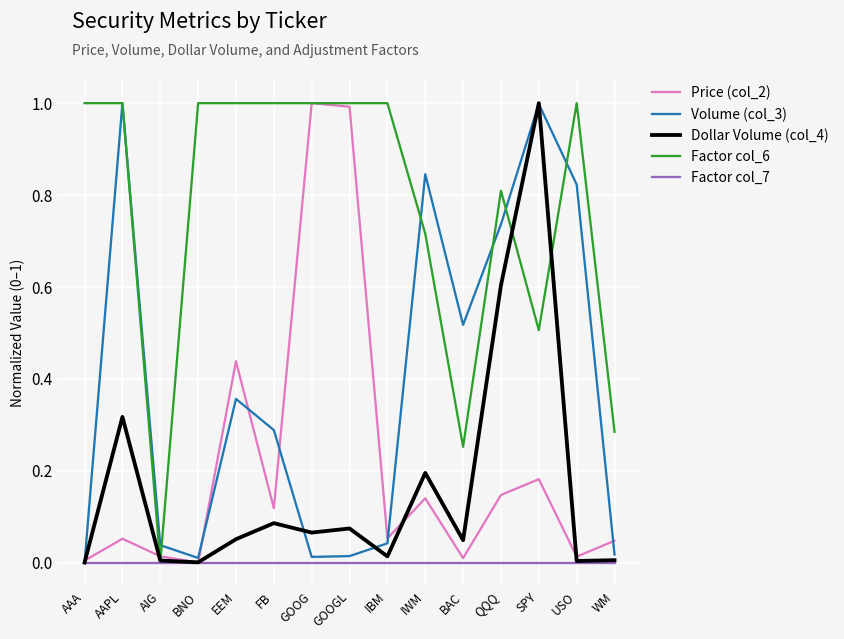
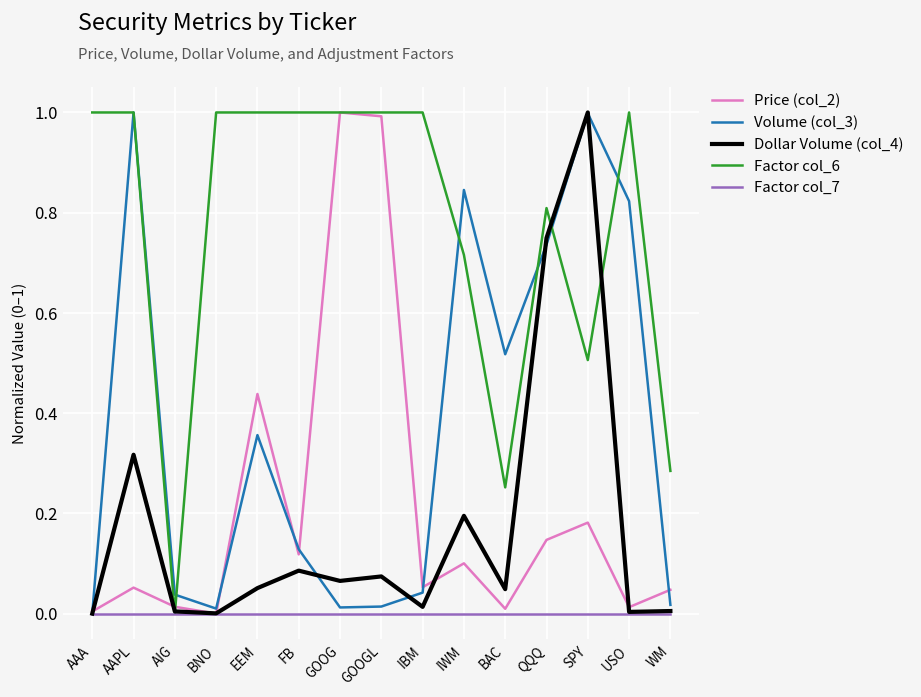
  {
    "Price (col_2)": {
      "AAPL": 0.05,
      "AIG": 0.01,
      "EEM": 0.44,
      "FB": 0.12,
      "GOOGL": 0.99,
      "IBM": 0.05,
-     "IWM": 0.14,
+     "IWM": 0.10,
      "BAC": 0.01,
      "QQQ": 0.15,
      "SPY": 0.18,
      "USO": 0.01,
      "WM": 0.05
    },
    "Volume (col_3)": {
      "AIG": 0.04,
      "BNO": 0.01,
      "EEM": 0.36,
-     "FB": 0.29,
+     "FB": 0.13,
      "GOOG": 0.01,
      "GOOGL": 0.01,
      "IBM": 0.04,
      "IWM": 0.85,
      "BAC": 0.52,
      "QQQ": 0.74,
      "USO": 0.82,
      "WM": 0.02
    },
    "Dollar Volume (col_4)": {
      "AAPL": 0.32,
      "EEM": 0.05,
      "FB": 0.09,
      "GOOG": 0.07,
      "GOOGL": 0.07,
      "IBM": 0.01,
      "IWM": 0.20,
      "BAC": 0.05,
-     "QQQ": 0.60
+     "QQQ": 0.75
    },
    "Factor col_6": {
      "AAA": 1.00,
      "BNO": 1.00,
      "EEM": 1.00,
      "FB": 1.00,
      "GOOGL": 1.00,
      "IBM": 1.00,
      "IWM": 0.72,
      "BAC": 0.25,
      "QQQ": 0.81,
      "SPY": 0.51,
      "USO": 1.00,
      "WM": 0.28
    },
    "Factor col_7": {
      "AAPL": 0.00,
      "EEM": 0.00,
      "FB": 0.00,
      "GOOG": 0.00,
      "GOOGL": 0.00,
      "IBM": 0.00,
      "IWM": 0.00,
      "BAC": 0.00,
      "QQQ": 0.00,
      "SPY": 0.00
    }
  }
